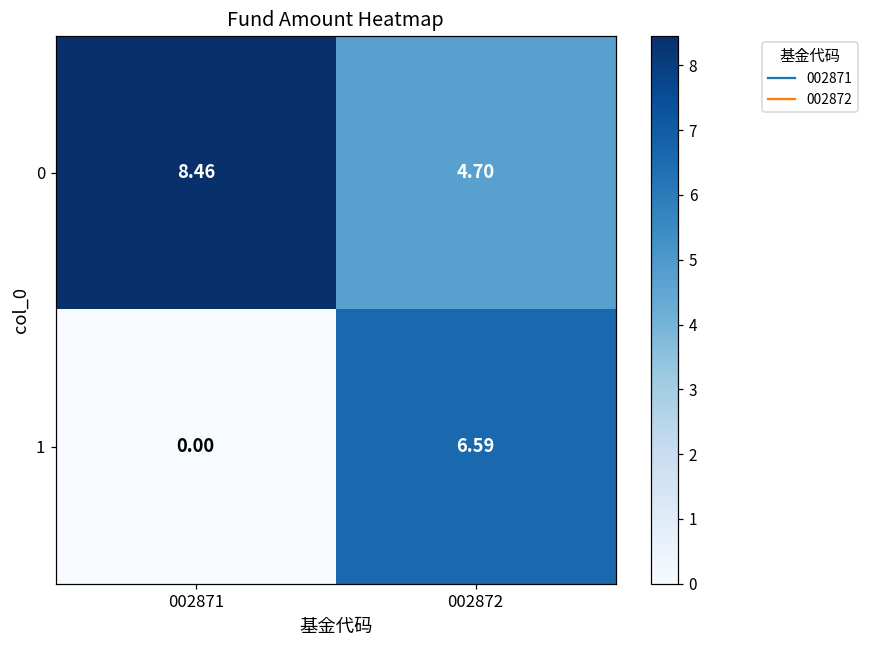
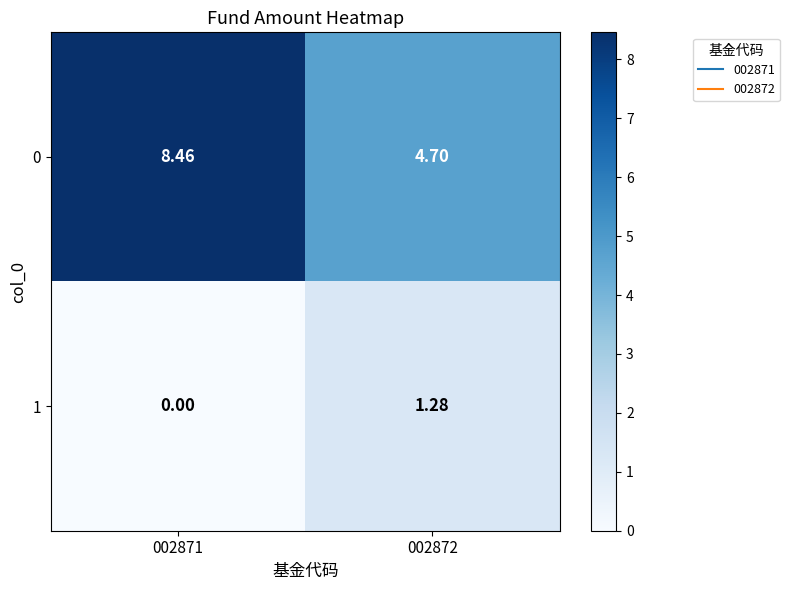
  {
    "0": {
      "002871": 8.46,
      "002872": 4.70
    },
    "1": {
      "002871": 0.00,
-     "002872": 6.59
+     "002872": 1.28
    }
  }
